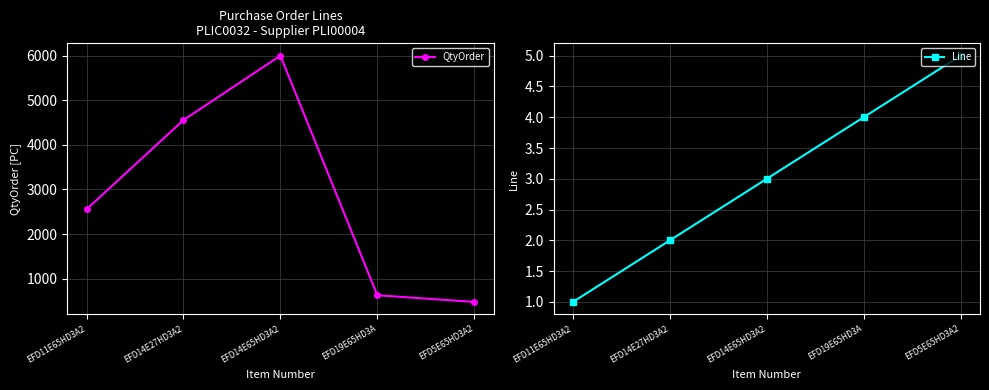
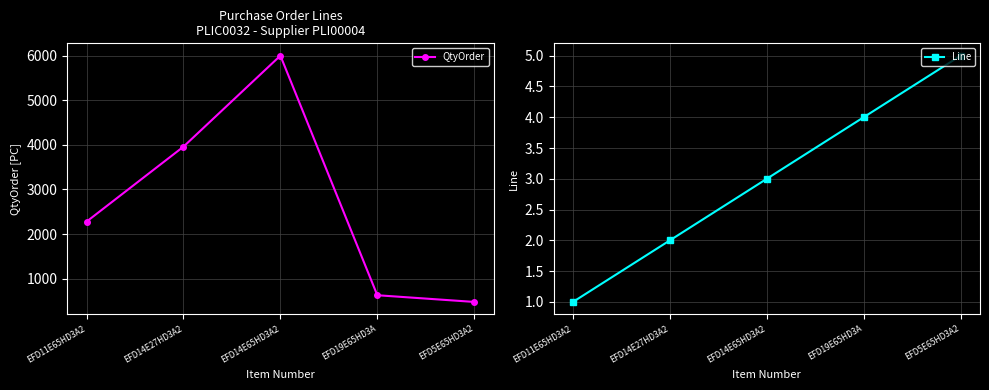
  {
    "Purchase Order Lines PLIC0032 - Supplier PLI00004": {
-     "EFD11E65HD3A2": 2600,
-     "EFD14E27HD3A2": 4600,
+     "EFD11E65HD3A2": 2300,
+     "EFD14E27HD3A2": 4000,
      "EFD14E65HD3A2": 6000,
      "EFD19E65HD3A": 600,
      "EFD5E65HD3A2": 500
    }
  }
